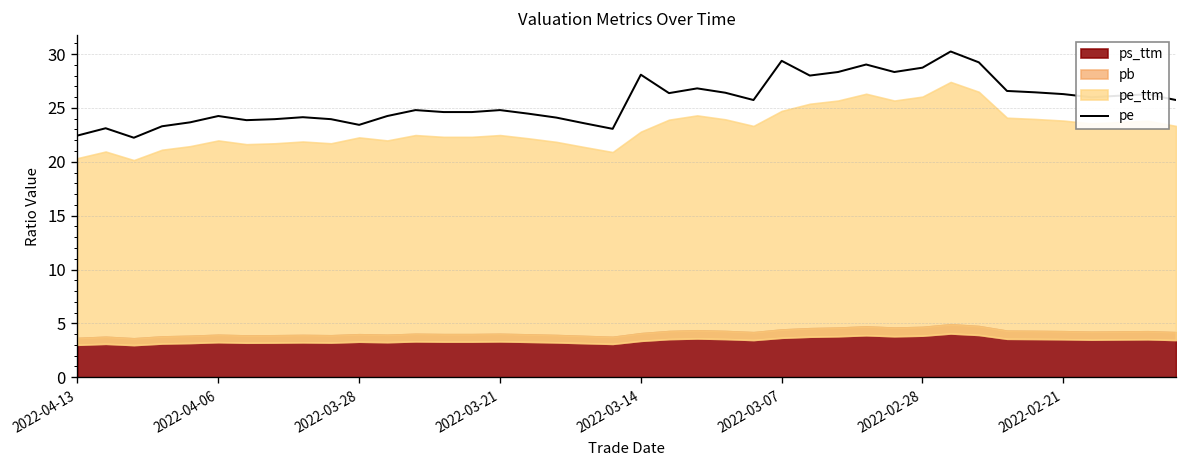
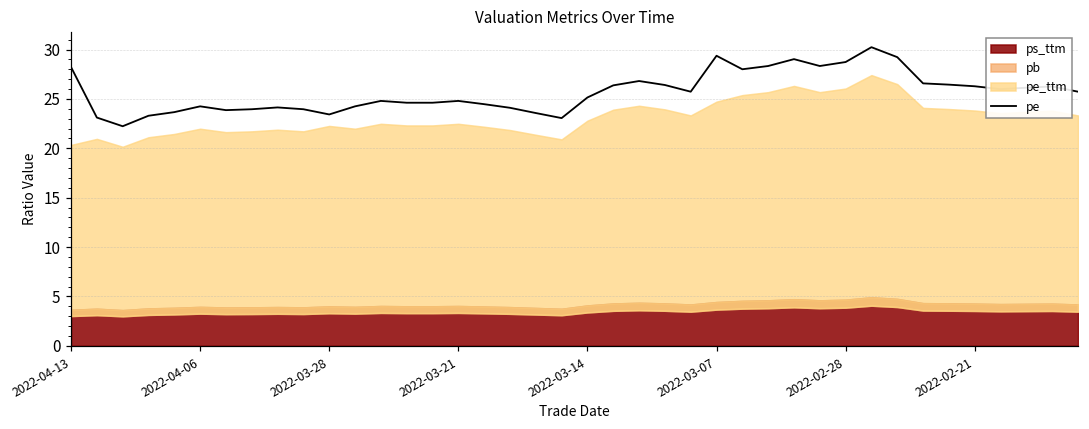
  {
    "pe": {
-     "2022-04-13": 22,
+     "2022-04-13": 28,
      "2022-04-06": 24,
      "2022-03-28": 23,
      "2022-03-21": 25,
-     "2022-03-14": 28,
+     "2022-03-14": 25,
      "2022-03-07": 29,
      "2022-02-28": 29,
      "2022-02-21": 26
    }
  }
